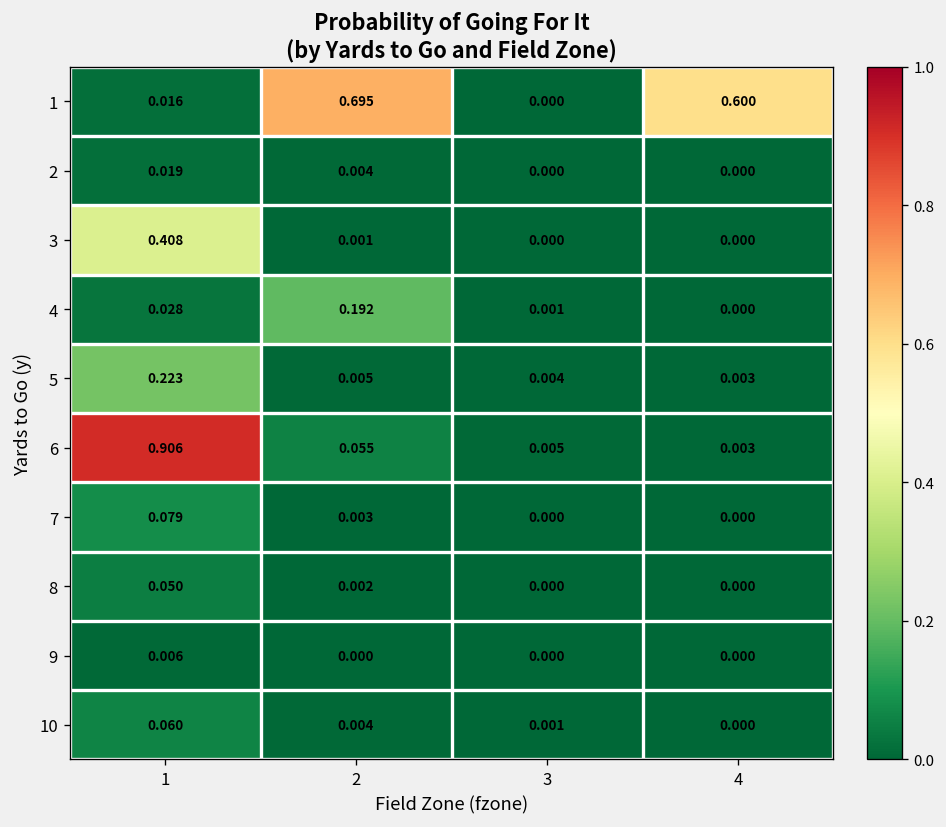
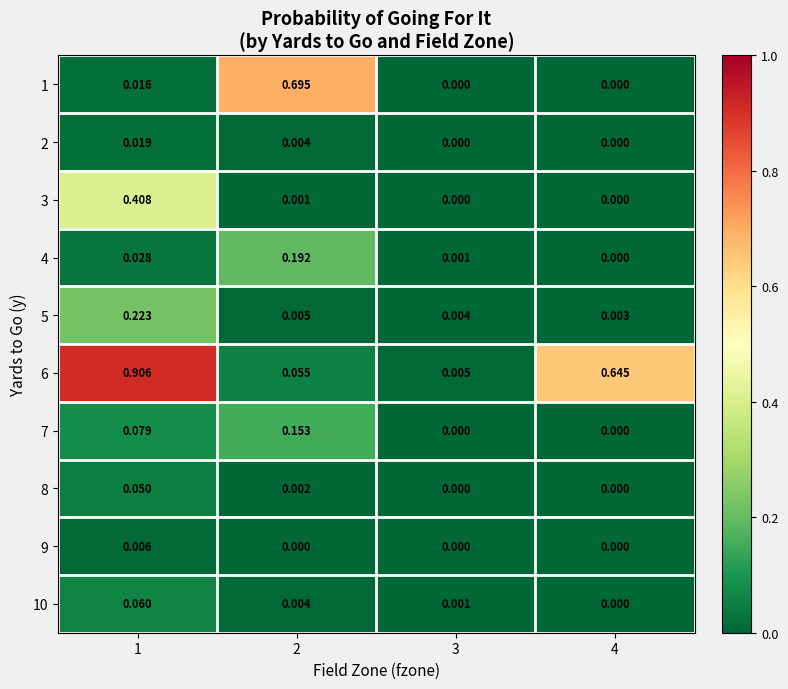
  {
    "1": {
      "1": 0.016,
      "2": 0.695,
      "3": 0.000,
-     "4": 0.600
+     "4": 0.000
    },
    "2": {
      "1": 0.019,
      "2": 0.004,
      "3": 0.000,
      "4": 0.000
    },
    "3": {
      "1": 0.408,
      "2": 0.001,
      "3": 0.000,
      "4": 0.000
    },
    "4": {
      "1": 0.028,
      "2": 0.192,
      "3": 0.001,
      "4": 0.000
    },
    "5": {
      "1": 0.223,
      "2": 0.005,
      "3": 0.004,
      "4": 0.003
    },
    "6": {
      "1": 0.906,
      "2": 0.055,
      "3": 0.005,
-     "4": 0.003
+     "4": 0.645
    },
    "7": {
      "1": 0.079,
-     "2": 0.003,
+     "2": 0.153,
      "3": 0.000,
      "4": 0.000
    },
    "8": {
      "1": 0.050,
      "2": 0.002,
      "3": 0.000,
      "4": 0.000
    },
    "9": {
      "1": 0.006,
      "2": 0.000,
      "3": 0.000,
      "4": 0.000
    },
    "10": {
      "1": 0.060,
      "2": 0.004,
      "3": 0.001,
      "4": 0.000
    }
  }
